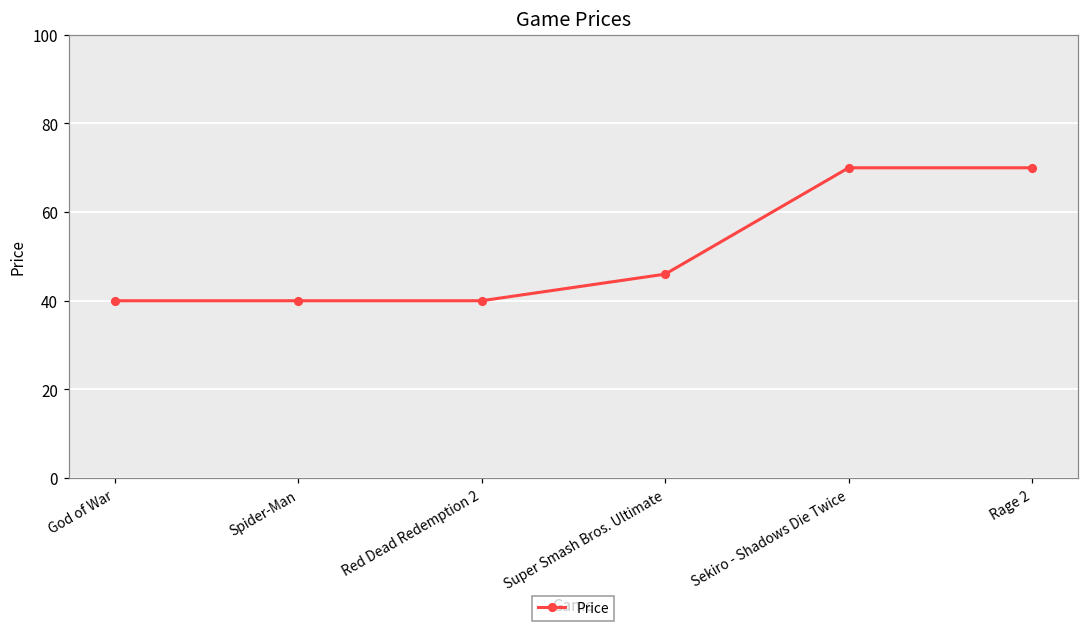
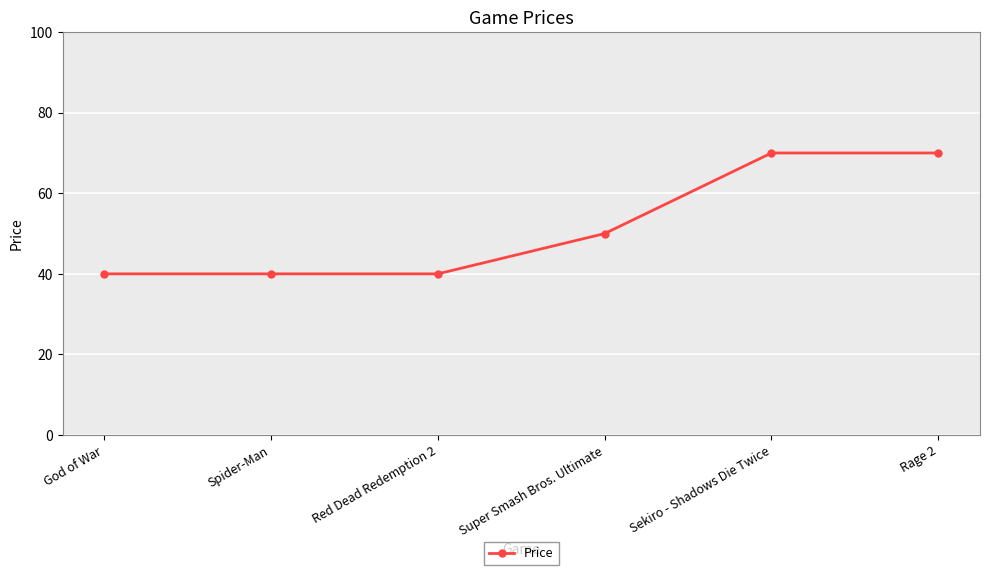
  {
    "God of War": 40,
    "Spider-Man": 40,
    "Red Dead Redemption 2": 40,
-   "Super Smash Bros. Ultimate": 46,
+   "Super Smash Bros. Ultimate": 50,
    "Sekiro - Shadows Die Twice": 70,
    "Rage 2": 70
  }
